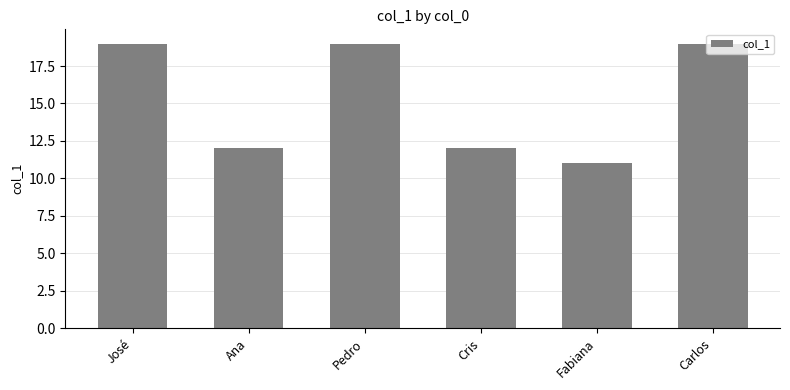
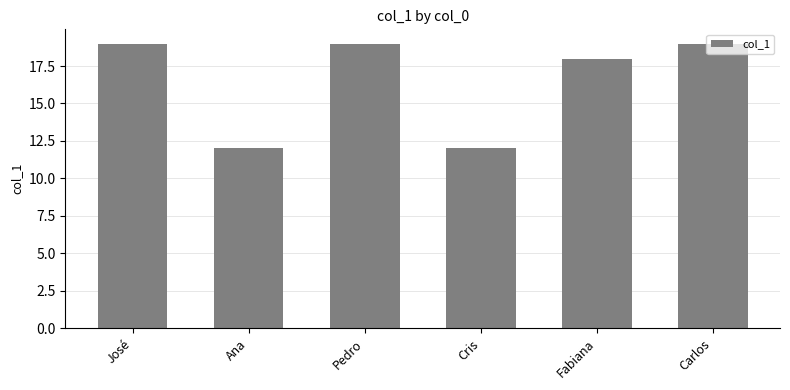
  {
    "José": 19,
    "Ana": 12,
    "Pedro": 19,
    "Cris": 12,
-   "Fabiana": 11
+   "Fabiana": 18
  }
